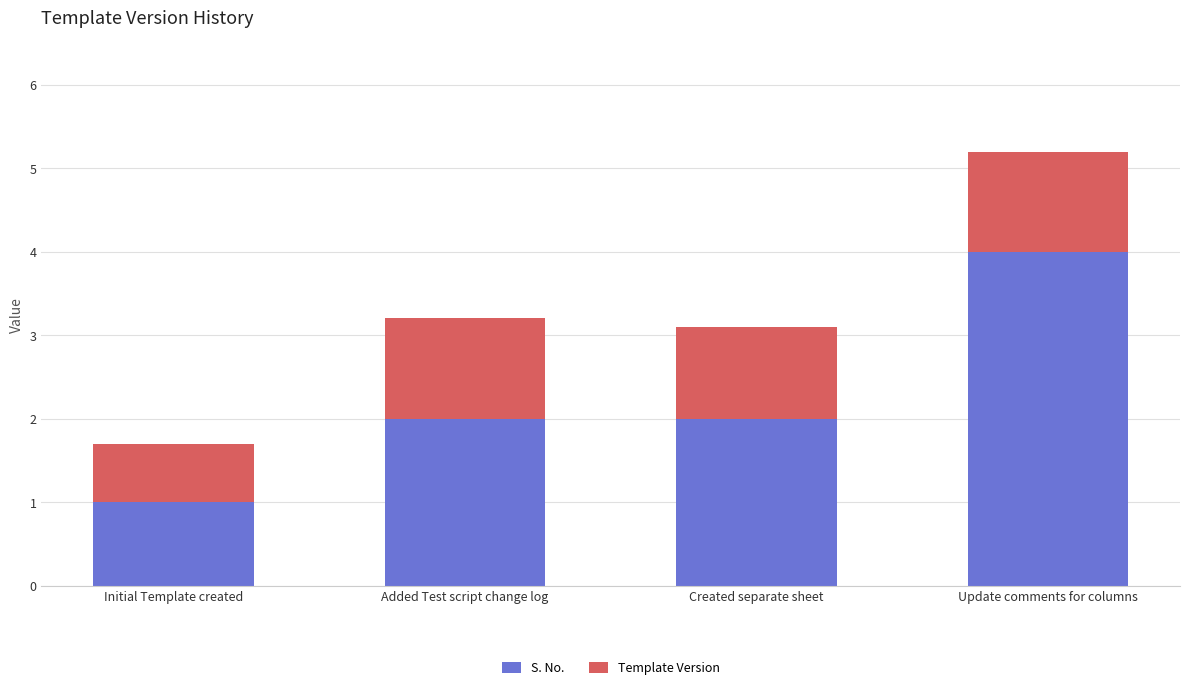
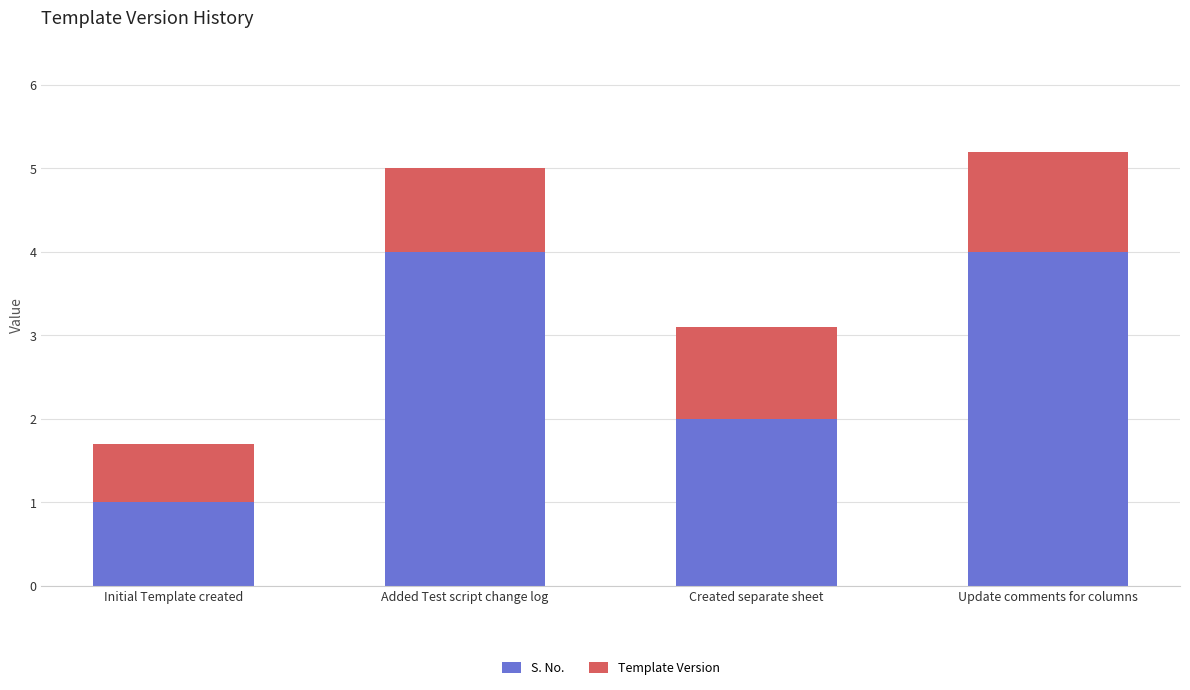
  {
    "S. No.": {
      "Initial Template created": 1,
-     "Added Test script change log": 2,
+     "Added Test script change log": 4,
      "Created separate sheet": 2,
      "Update comments for columns": 4
    },
    "Template Version": {
      "Initial Template created": 0.7,
-     "Added Test script change log": 1.2,
+     "Added Test script change log": 1.0,
      "Created separate sheet": 1.1,
      "Update comments for columns": 1.2
    }
  }
